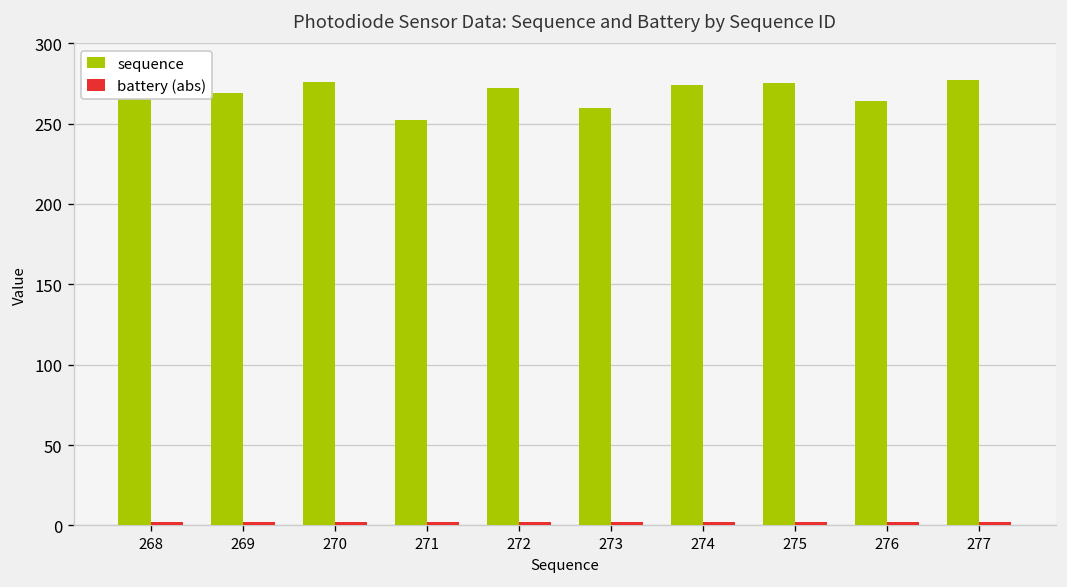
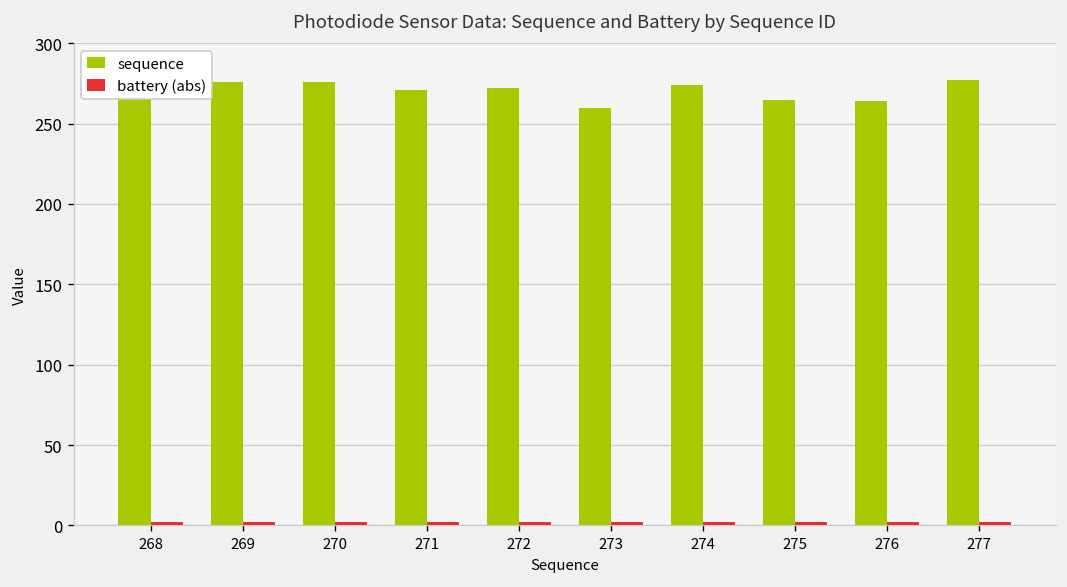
  {
    "sequence": {
-     "269": 269,
+     "269": 276,
      "270": 276,
-     "271": 252,
+     "271": 271,
      "272": 272,
      "273": 260,
      "274": 274,
-     "275": 275,
+     "275": 265,
      "276": 264,
      "277": 277
    },
    "battery (abs)": {
      "268": 2,
      "269": 2,
      "270": 2,
      "271": 2,
      "272": 2,
      "273": 2,
      "274": 2,
      "275": 2,
      "276": 2,
      "277": 2
    }
  }
